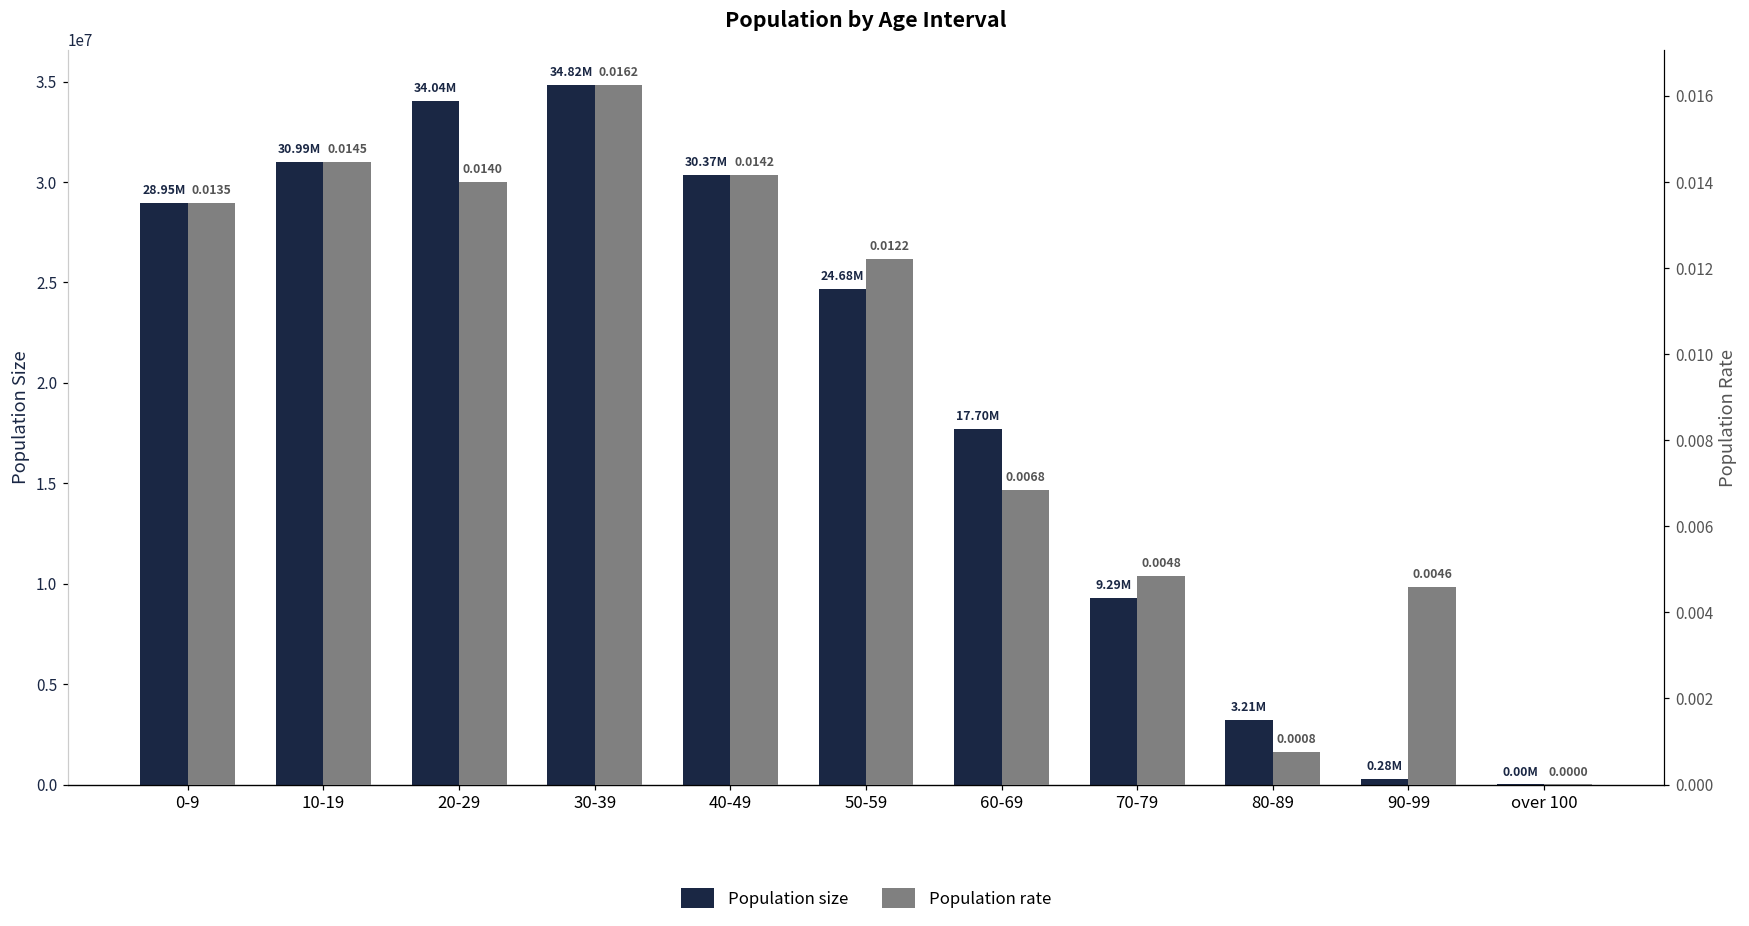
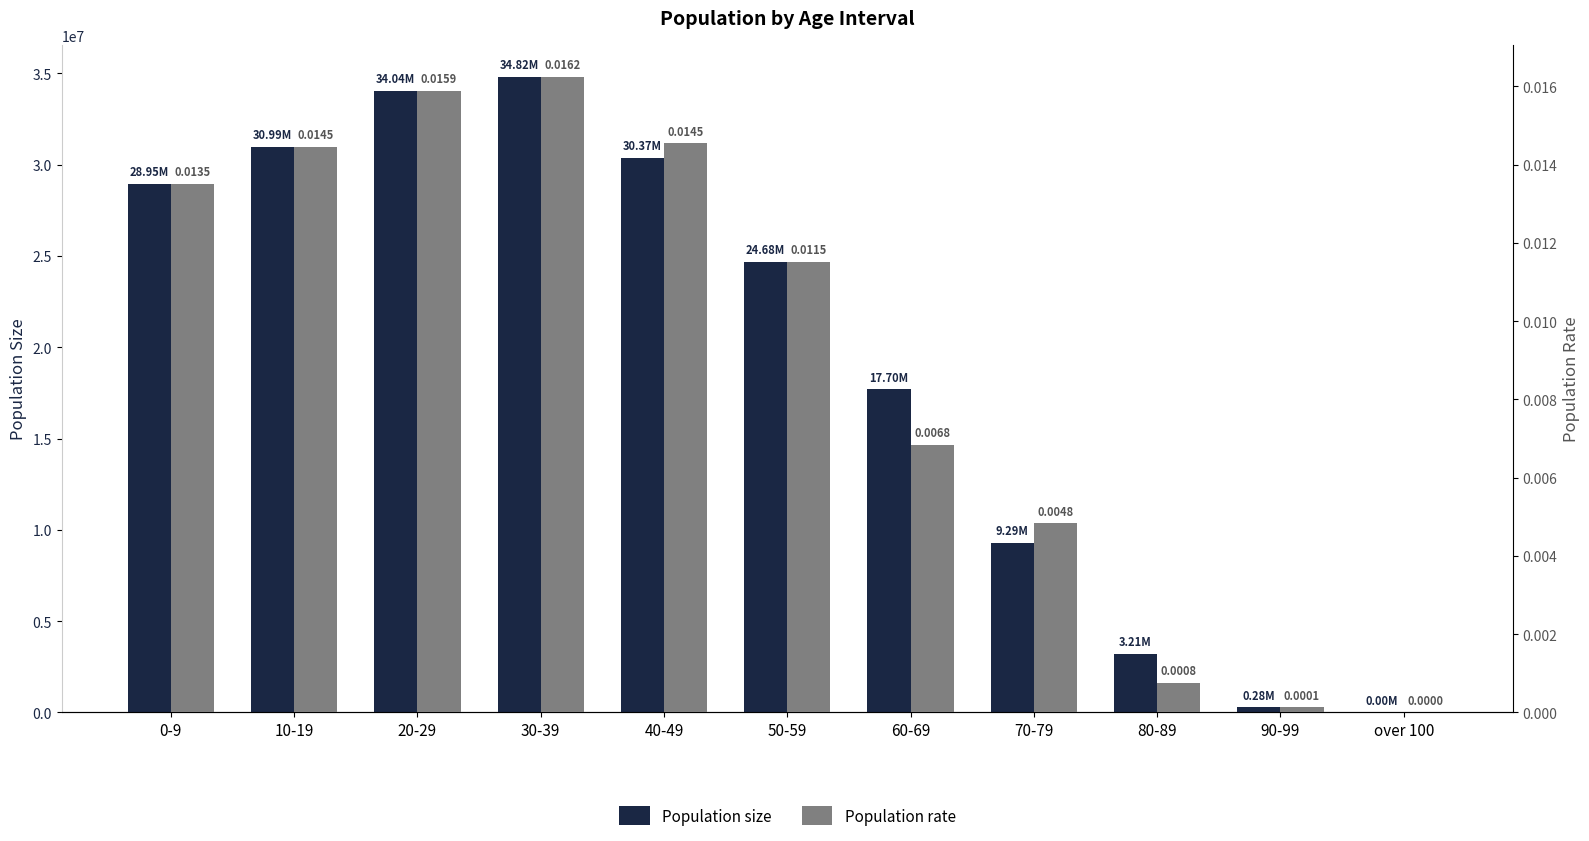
  {
    "Population size": {
      "0-9": "28.95M",
      "10-19": "30.99M",
      "20-29": "34.04M",
      "30-39": "34.82M",
      "40-49": "30.37M",
      "50-59": "24.68M",
      "60-69": "17.70M",
      "70-79": "9.29M",
      "80-89": "3.21M",
      "90-99": "0.28M"
    },
    "Population rate": {
      "0-9": "0.0135",
      "10-19": "0.0145",
-     "20-29": "0.0140",
+     "20-29": "0.0159",
      "30-39": "0.0162",
-     "40-49": "0.0142",
-     "50-59": "0.0122",
+     "40-49": "0.0145",
+     "50-59": "0.0115",
      "60-69": "0.0068",
      "70-79": "0.0048",
      "80-89": "0.0008",
-     "90-99": "0.0046",
+     "90-99": "0.0001",
      "over 100": "0.0000"
    }
  }
